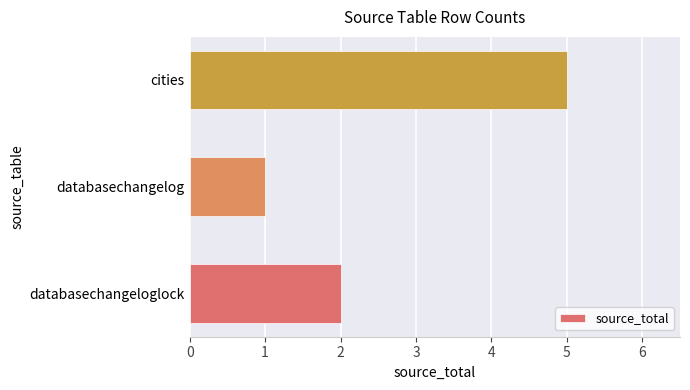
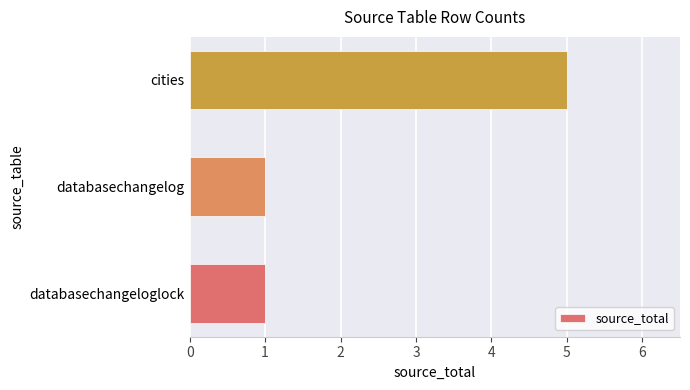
  {
    "cities": 5,
    "databasechangelog": 1,
-   "databasechangeloglock": 2
+   "databasechangeloglock": 1
  }
